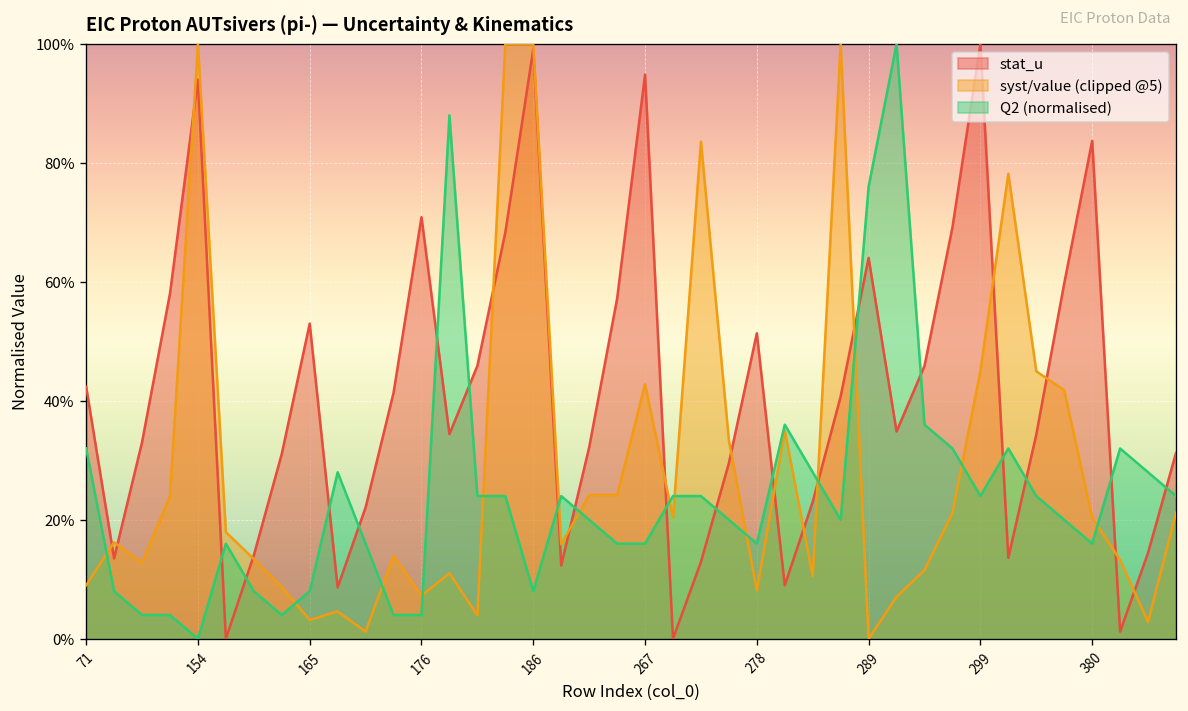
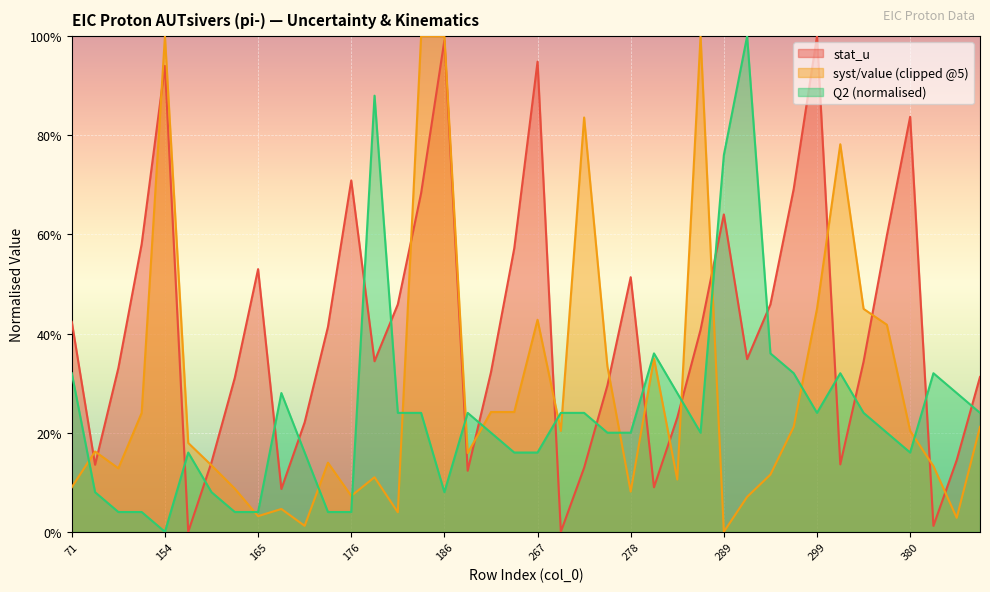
  {
    "stat_u": {
      "71": "42%",
      "154": "94%",
      "165": "53%",
      "176": "71%",
      "186": "99%",
      "267": "95%",
      "278": "51%",
      "289": "64%",
      "299": "100%",
      "380": "84%"
    },
    "syst/value (clipped @5)": {
      "71": "9%",
      "154": "100%",
      "165": "3%",
      "176": "7%",
      "186": "100%",
      "267": "43%",
      "278": "8%",
      "289": "0%",
      "299": "45%",
      "380": "20%"
    },
    "Q2 (normalised)": {
      "71": "32%",
      "154": "0%",
-     "165": "8%",
+     "165": "4%",
      "176": "4%",
      "186": "8%",
      "267": "16%",
-     "278": "16%",
+     "278": "20%",
      "289": "76%",
      "299": "24%",
      "380": "16%"
    }
  }
